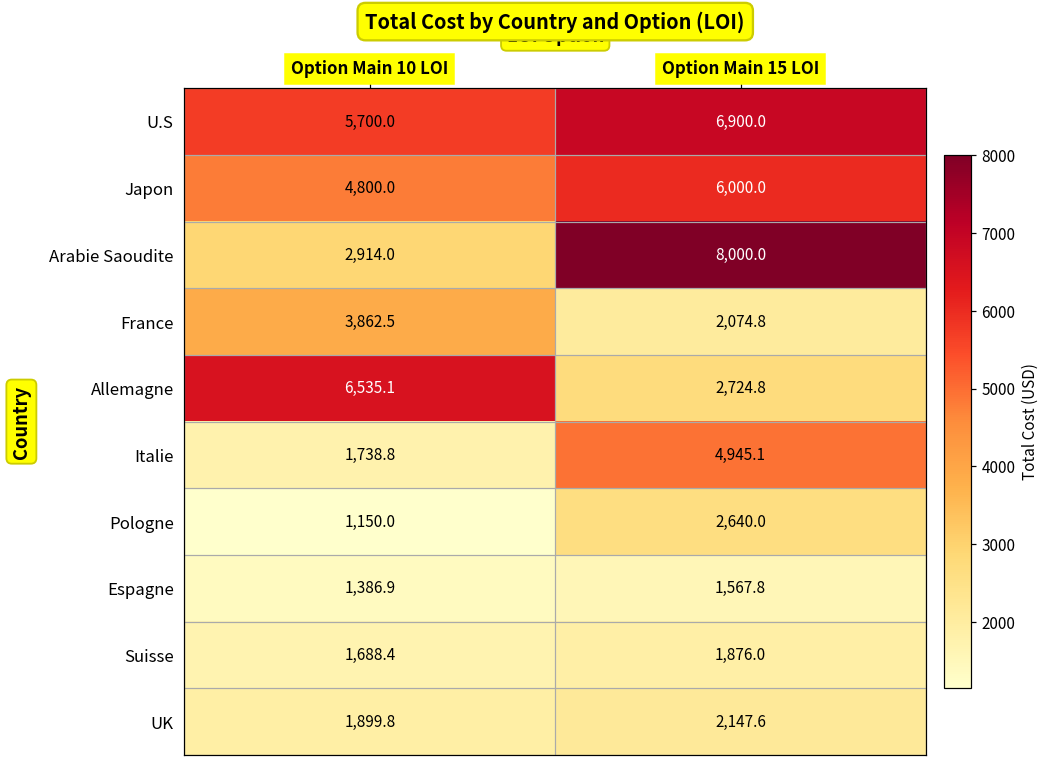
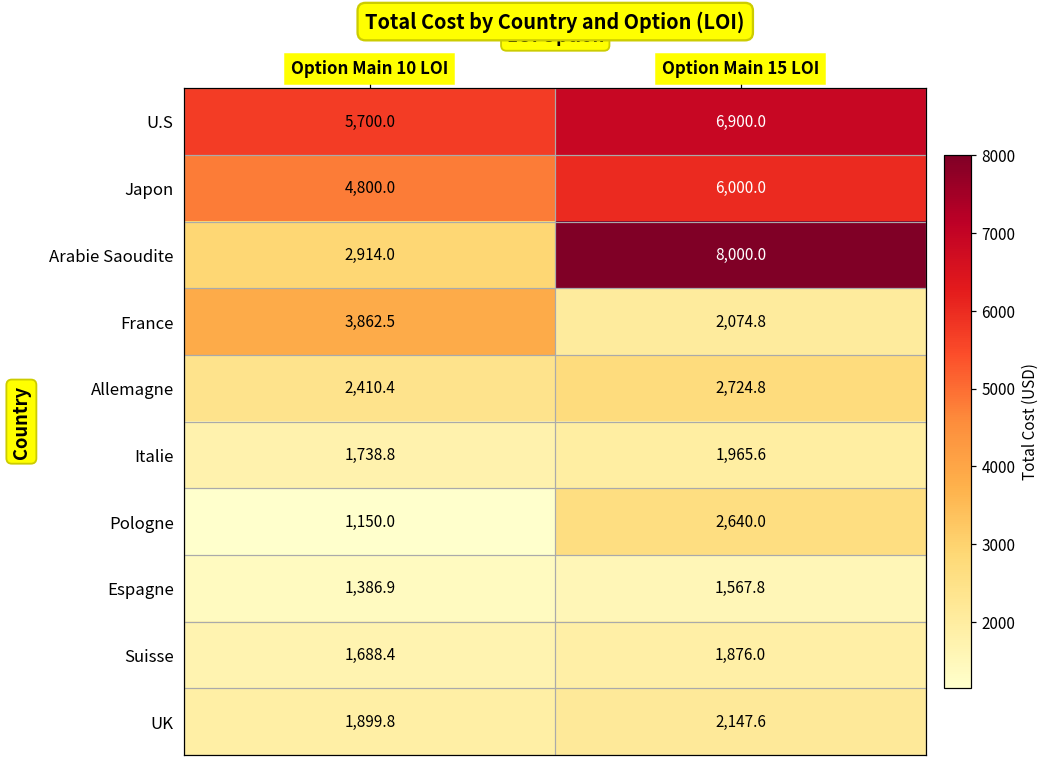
  {
    "U.S": {
      "Option Main 10 LOI": "5,700.0",
      "Option Main 15 LOI": "6,900.0"
    },
    "Japon": {
      "Option Main 10 LOI": "4,800.0",
      "Option Main 15 LOI": "6,000.0"
    },
    "Arabie Saoudite": {
      "Option Main 10 LOI": "2,914.0",
      "Option Main 15 LOI": "8,000.0"
    },
    "France": {
      "Option Main 10 LOI": "3,862.5",
      "Option Main 15 LOI": "2,074.8"
    },
    "Allemagne": {
-     "Option Main 10 LOI": "6,535.1",
+     "Option Main 10 LOI": "2,410.4",
      "Option Main 15 LOI": "2,724.8"
    },
    "Italie": {
      "Option Main 10 LOI": "1,738.8",
-     "Option Main 15 LOI": "4,945.1"
+     "Option Main 15 LOI": "1,965.6"
    },
    "Pologne": {
      "Option Main 10 LOI": "1,150.0",
      "Option Main 15 LOI": "2,640.0"
    },
    "Espagne": {
      "Option Main 10 LOI": "1,386.9",
      "Option Main 15 LOI": "1,567.8"
    },
    "Suisse": {
      "Option Main 10 LOI": "1,688.4",
      "Option Main 15 LOI": "1,876.0"
    },
    "UK": {
      "Option Main 10 LOI": "1,899.8",
      "Option Main 15 LOI": "2,147.6"
    }
  }
